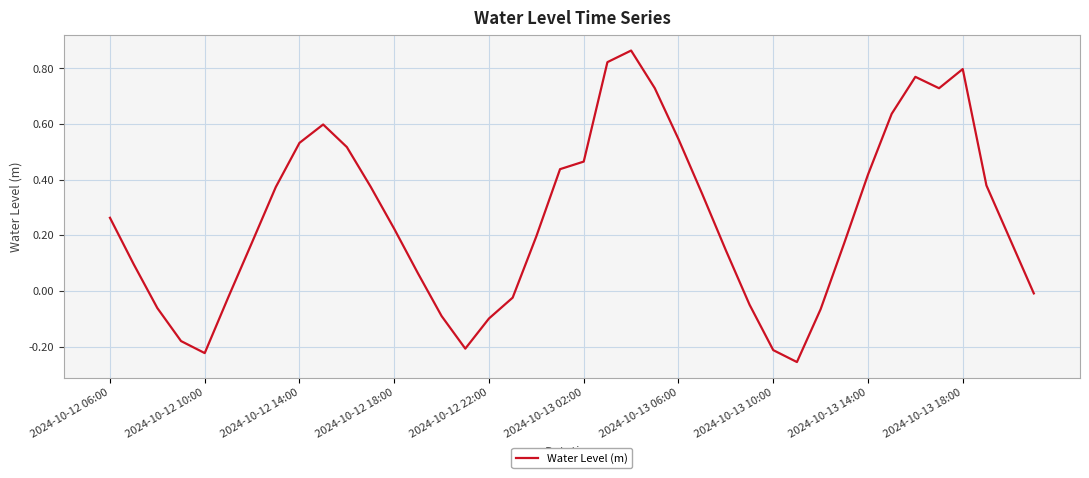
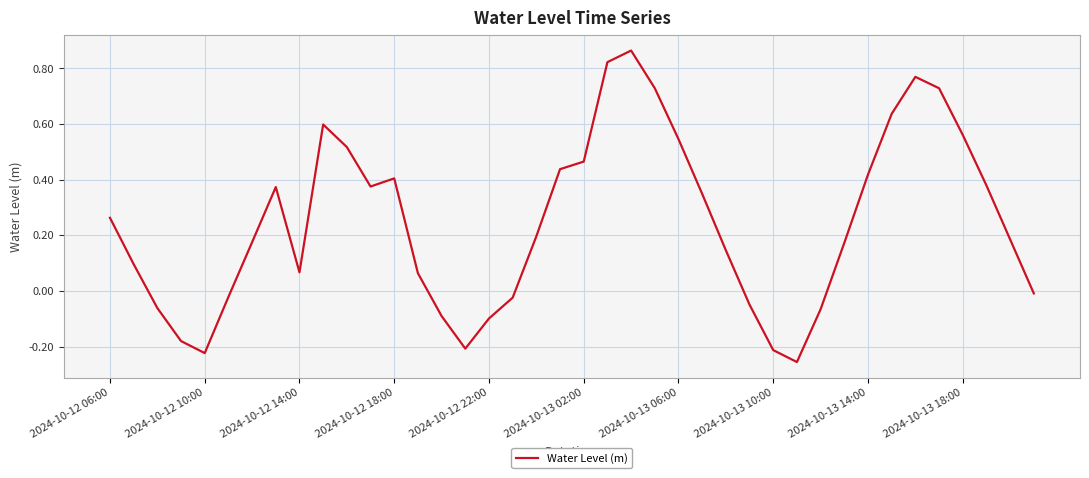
  {
    "2024-10-12 06:00": 0.26,
    "2024-10-12 10:00": -0.22,
-   "2024-10-12 14:00": 0.53,
-   "2024-10-12 18:00": 0.22,
+   "2024-10-12 14:00": 0.07,
+   "2024-10-12 18:00": 0.40,
    "2024-10-12 22:00": -0.10,
    "2024-10-13 02:00": 0.47,
    "2024-10-13 06:00": 0.55,
    "2024-10-13 10:00": -0.21,
    "2024-10-13 14:00": 0.42,
-   "2024-10-13 18:00": 0.80
+   "2024-10-13 18:00": 0.56
  }
